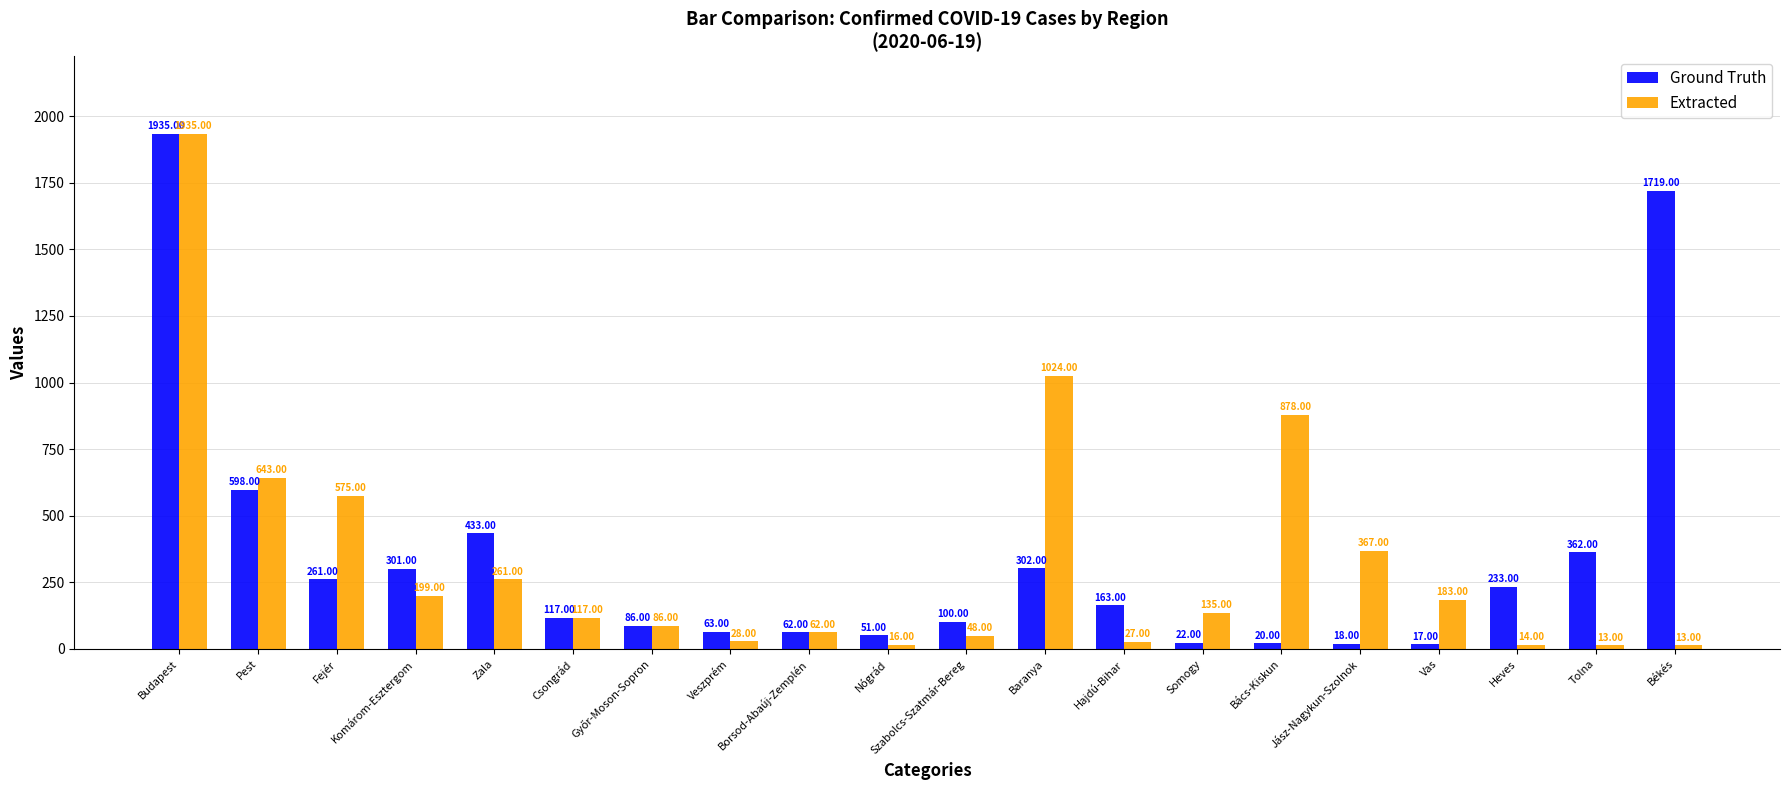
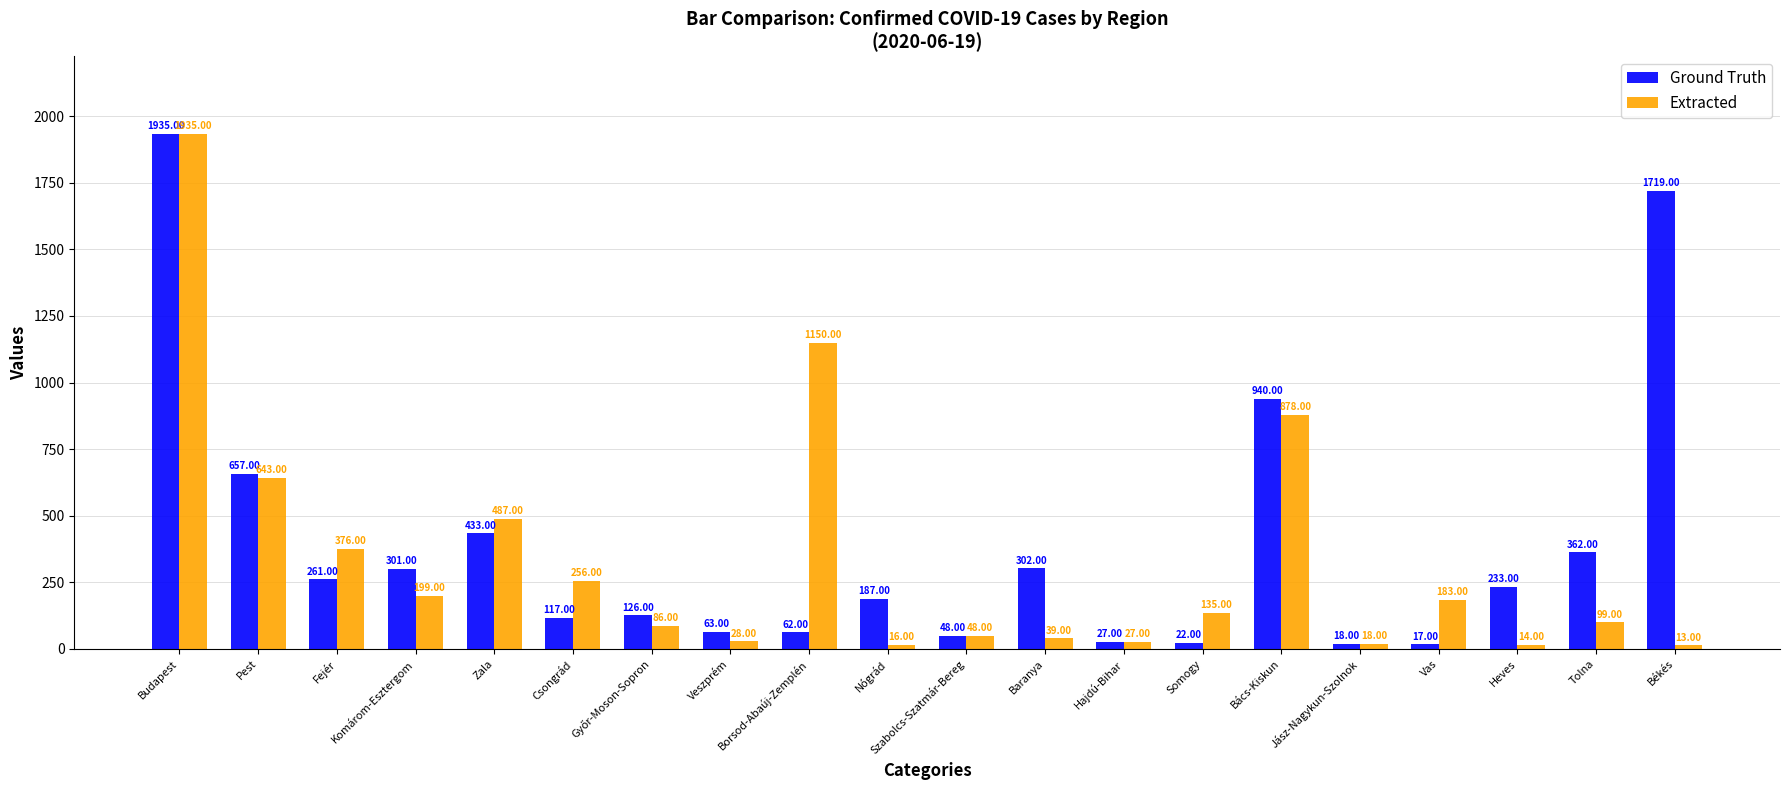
  {
    "Ground Truth": {
-     "Pest": 598.00,
+     "Pest": 657.00,
      "Fejér": 261.00,
      "Komárom-Esztergom": 301.00,
      "Zala": 433.00,
      "Csongrád": 117.00,
-     "Győr-Moson-Sopron": 86.00,
+     "Győr-Moson-Sopron": 126.00,
      "Veszprém": 63.00,
      "Borsod-Abaúj-Zemplén": 62.00,
-     "Nógrád": 51.00,
-     "Szabolcs-Szatmár-Bereg": 100.00,
+     "Nógrád": 187.00,
+     "Szabolcs-Szatmár-Bereg": 48.00,
      "Baranya": 302.00,
-     "Hajdú-Bihar": 163.00,
+     "Hajdú-Bihar": 27.00,
      "Somogy": 22.00,
-     "Bács-Kiskun": 20.00,
+     "Bács-Kiskun": 940.00,
      "Jász-Nagykun-Szolnok": 18.00,
      "Vas": 17.00,
      "Heves": 233.00,
      "Tolna": 362.00,
      "Békés": 1719.00
    },
    "Extracted": {
      "Pest": 643.00,
-     "Fejér": 575.00,
+     "Fejér": 376.00,
      "Komárom-Esztergom": 199.00,
-     "Zala": 261.00,
-     "Csongrád": 117.00,
+     "Zala": 487.00,
+     "Csongrád": 256.00,
      "Győr-Moson-Sopron": 86.00,
      "Veszprém": 28.00,
-     "Borsod-Abaúj-Zemplén": 62.00,
+     "Borsod-Abaúj-Zemplén": 1150.00,
      "Nógrád": 16.00,
      "Szabolcs-Szatmár-Bereg": 48.00,
-     "Baranya": 1024.00,
+     "Baranya": 39.00,
      "Hajdú-Bihar": 27.00,
      "Somogy": 135.00,
      "Bács-Kiskun": 878.00,
-     "Jász-Nagykun-Szolnok": 367.00,
+     "Jász-Nagykun-Szolnok": 18.00,
      "Vas": 183.00,
      "Heves": 14.00,
-     "Tolna": 13.00,
+     "Tolna": 99.00,
      "Békés": 13.00
    }
  }
